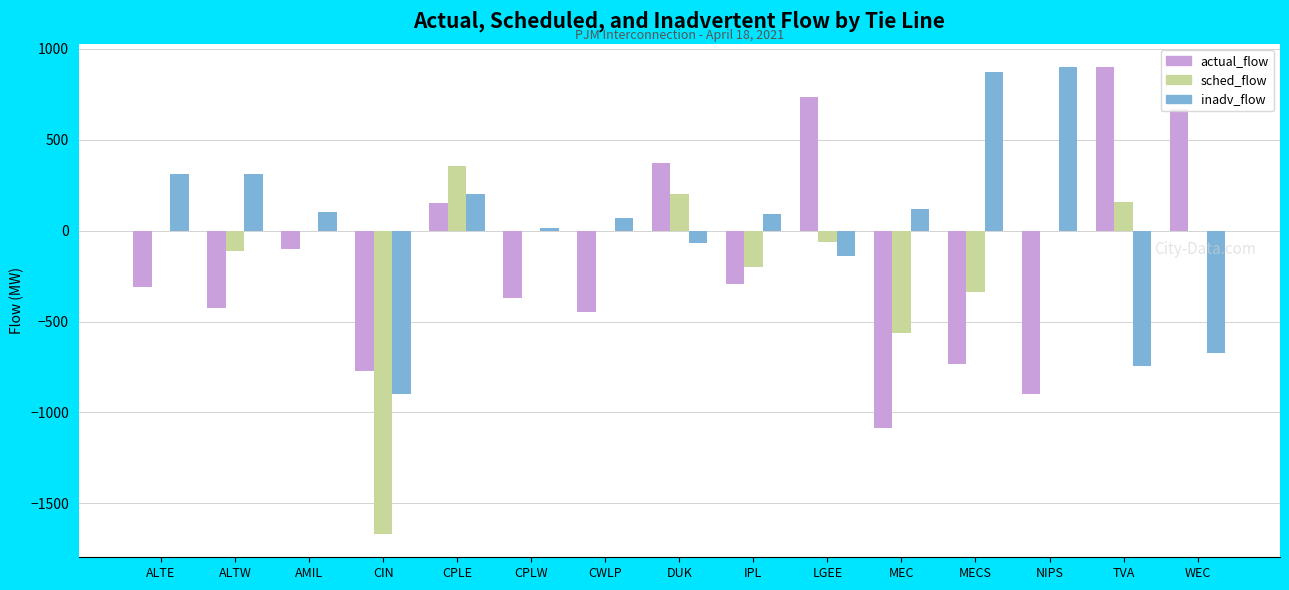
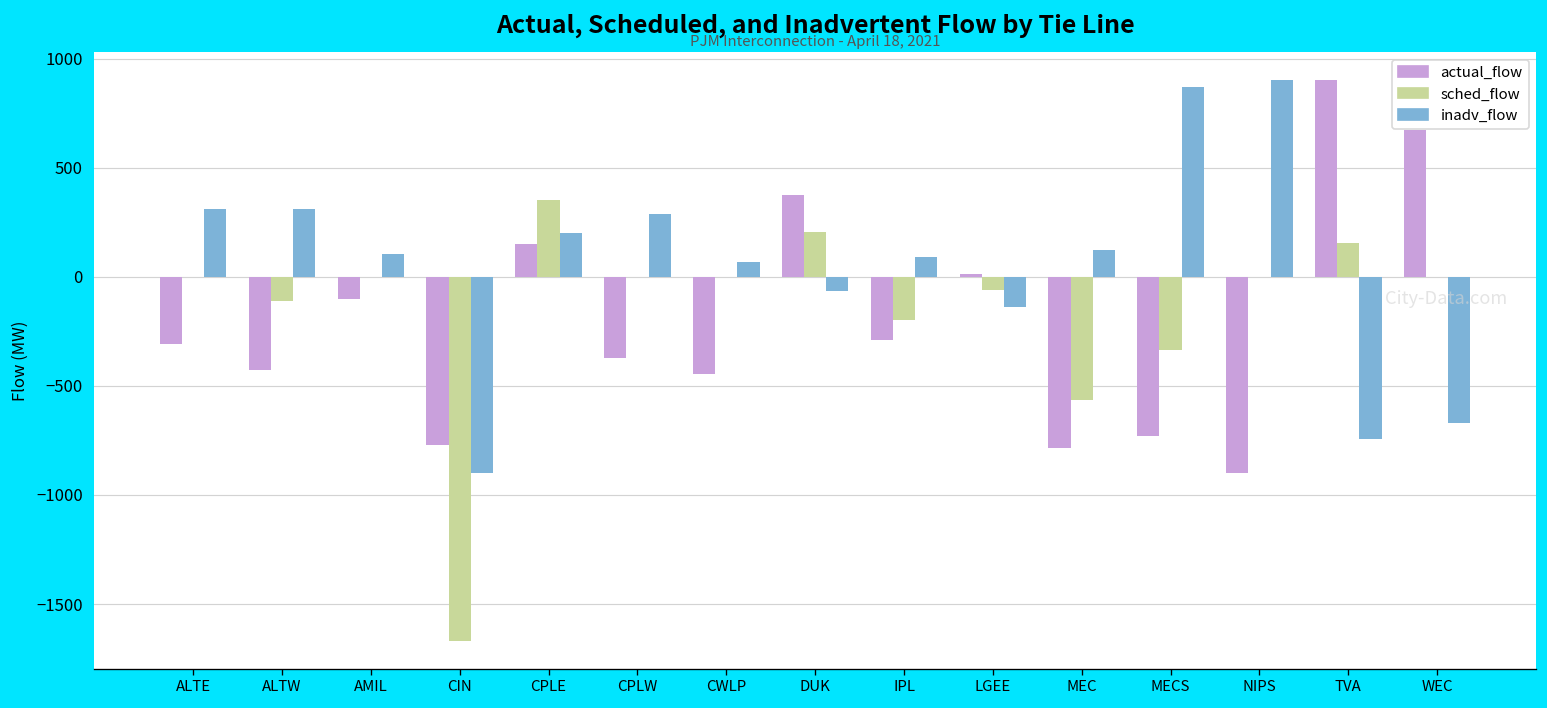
  {
    "actual_flow": {
      "ALTE": -310,
      "ALTW": -430,
      "AMIL": -100,
      "CIN": -770,
      "CPLE": 150,
      "CPLW": -370,
      "CWLP": -450,
      "DUK": 370,
      "IPL": -290,
-     "LGEE": 730,
-     "MEC": -1090,
+     "LGEE": 20,
+     "MEC": -780,
      "MECS": -730,
      "NIPS": -900,
      "TVA": 900
    },
    "sched_flow": {
      "ALTE": 0,
      "ALTW": -110,
      "AMIL": 0,
      "CIN": -1670,
      "CPLE": 350,
      "CPLW": 0,
      "CWLP": 0,
      "DUK": 200,
      "IPL": -200,
      "LGEE": -60,
      "MEC": -570,
      "MECS": -340,
      "NIPS": 0,
      "TVA": 160,
      "WEC": 0
    },
    "inadv_flow": {
      "ALTE": 310,
      "ALTW": 310,
      "AMIL": 100,
      "CIN": -900,
      "CPLE": 200,
-     "CPLW": 10,
+     "CPLW": 290,
      "CWLP": 70,
      "DUK": -70,
      "IPL": 90,
      "LGEE": -140,
      "MEC": 120,
      "MECS": 870,
      "NIPS": 900,
      "TVA": -750,
      "WEC": -670
    }
  }
